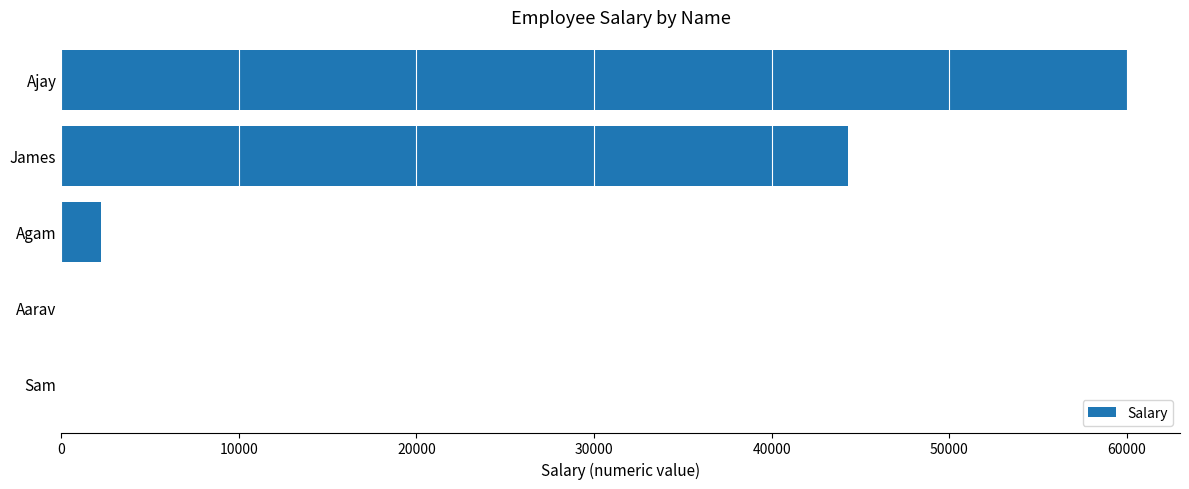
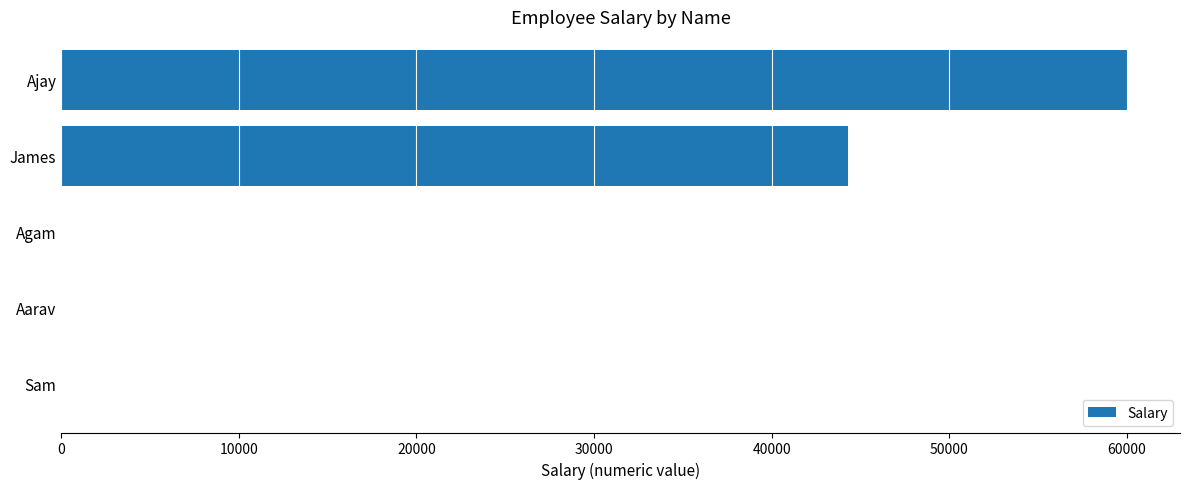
  {
    "Ajay": 60000,
    "James": 44300,
-   "Agam": 2300,
+   "Agam": 0,
    "Aarav": 0,
    "Sam": 0
  }
